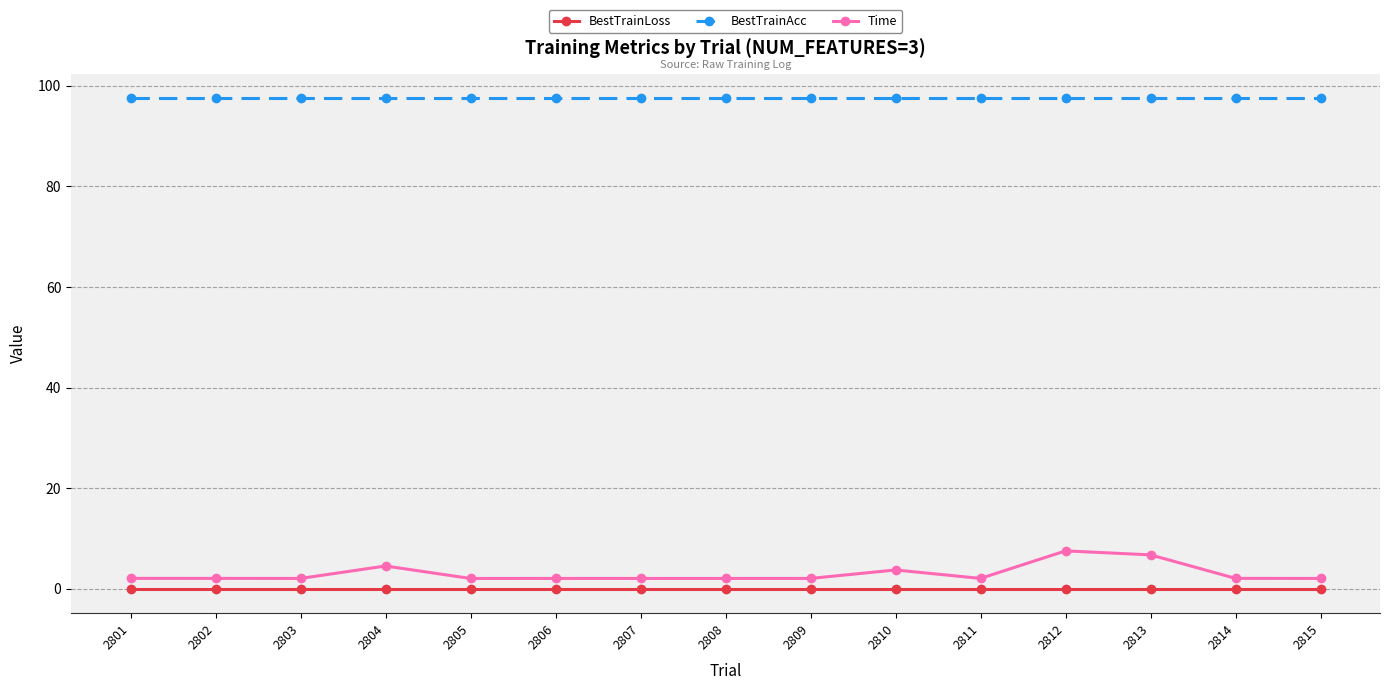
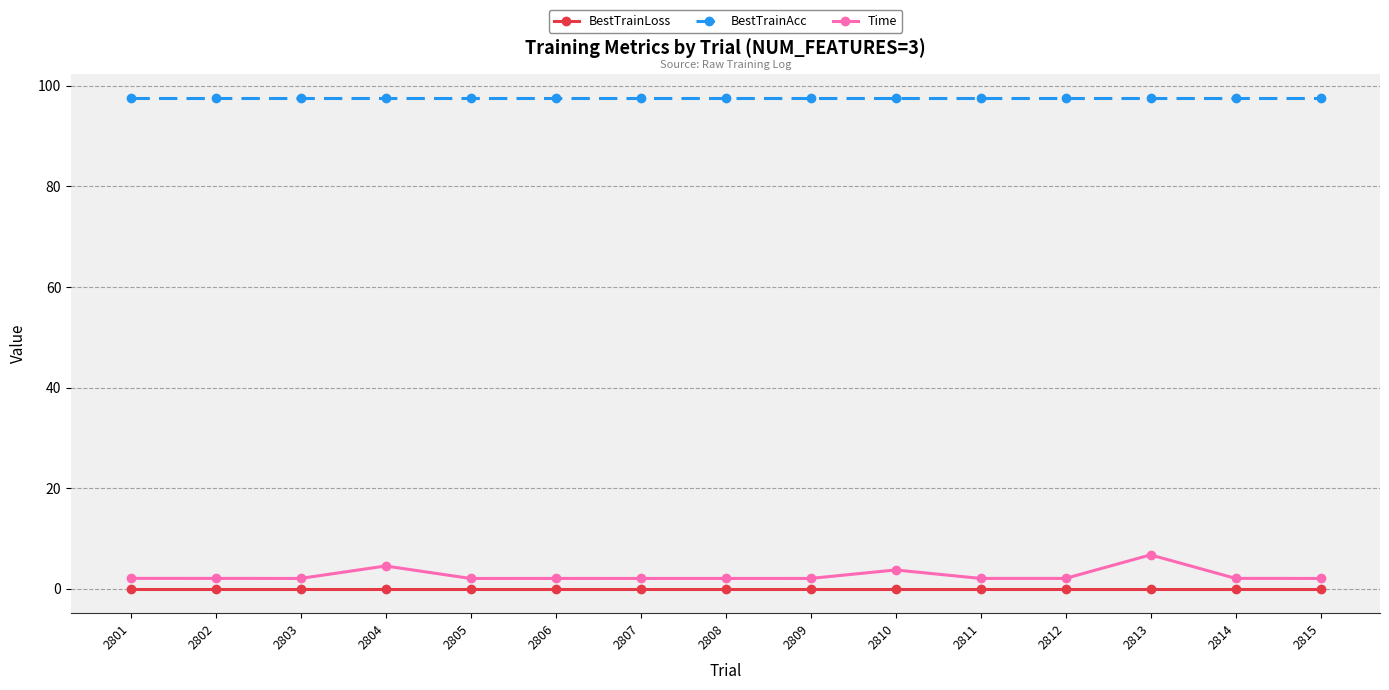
  {
    "BestTrainLoss": {
      "2801": 0,
      "2802": 0,
      "2803": 0,
      "2804": 0,
      "2805": 0,
      "2806": 0,
      "2807": 0,
      "2808": 0,
      "2809": 0,
      "2810": 0,
      "2811": 0,
      "2812": 0,
      "2813": 0,
      "2814": 0,
      "2815": 0
    },
    "BestTrainAcc": {
      "2801": 98,
      "2802": 98,
      "2803": 98,
      "2804": 98,
      "2805": 98,
      "2806": 98,
      "2807": 98,
      "2808": 98,
      "2809": 98,
      "2810": 98,
      "2811": 98,
      "2812": 98,
      "2813": 98,
      "2814": 98,
      "2815": 98
    },
    "Time": {
      "2801": 2,
      "2802": 2,
      "2803": 2,
      "2804": 5,
      "2805": 2,
      "2806": 2,
      "2807": 2,
      "2808": 2,
      "2809": 2,
      "2810": 4,
      "2811": 2,
-     "2812": 8,
+     "2812": 2,
      "2813": 7,
      "2814": 2,
      "2815": 2
    }
  }
